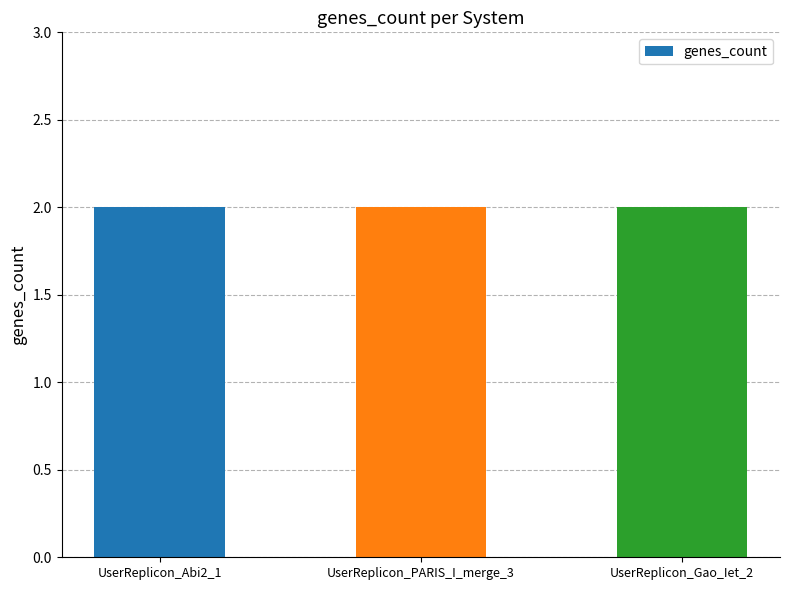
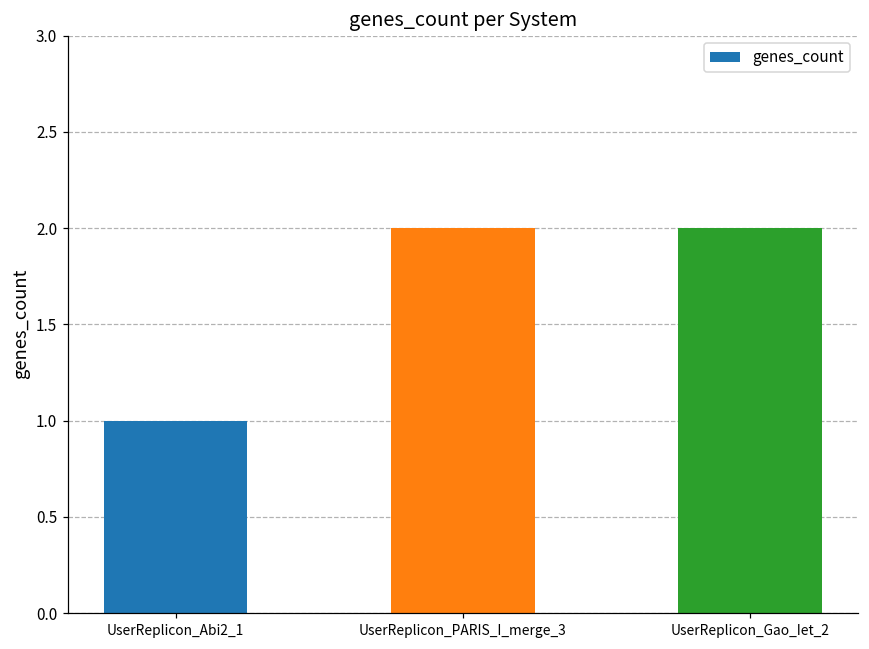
  {
-   "UserReplicon_Abi2_1": 2,
+   "UserReplicon_Abi2_1": 1,
    "UserReplicon_PARIS_I_merge_3": 2,
    "UserReplicon_Gao_Iet_2": 2
  }
